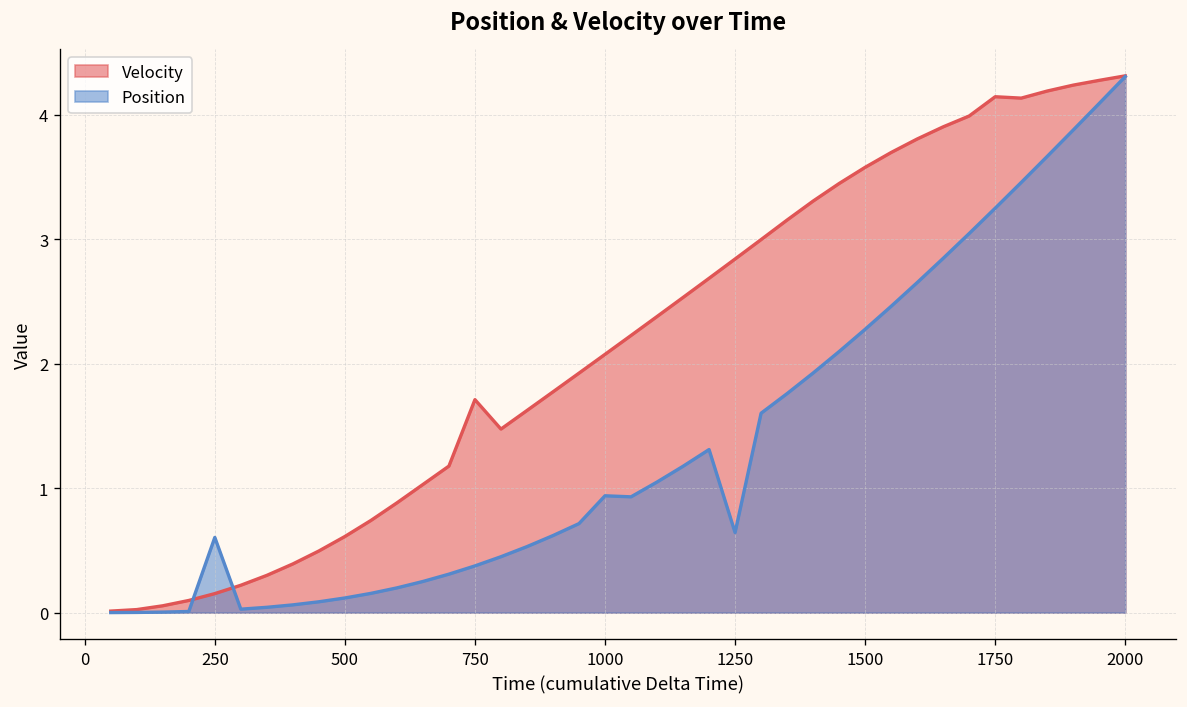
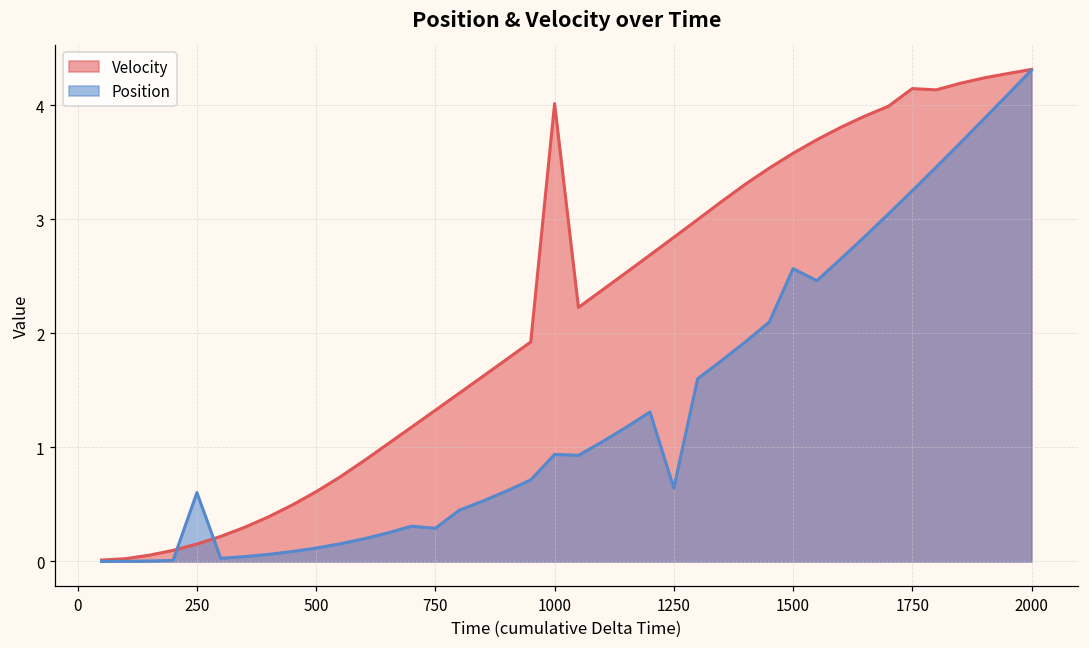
  {
    "Velocity": {
      "250": 0.15,
      "500": 0.61,
-     "750": 1.71,
-     "1000": 2.08,
+     "750": 1.33,
+     "1000": 4.01,
      "1250": 2.84,
      "1500": 3.58,
      "1750": 4.15
    },
    "Position": {
      "250": 0.60,
      "500": 0.12,
-     "750": 0.38,
+     "750": 0.29,
      "1000": 0.94,
      "1250": 0.64,
-     "1500": 2.28,
+     "1500": 2.57,
      "1750": 3.25
    }
  }
